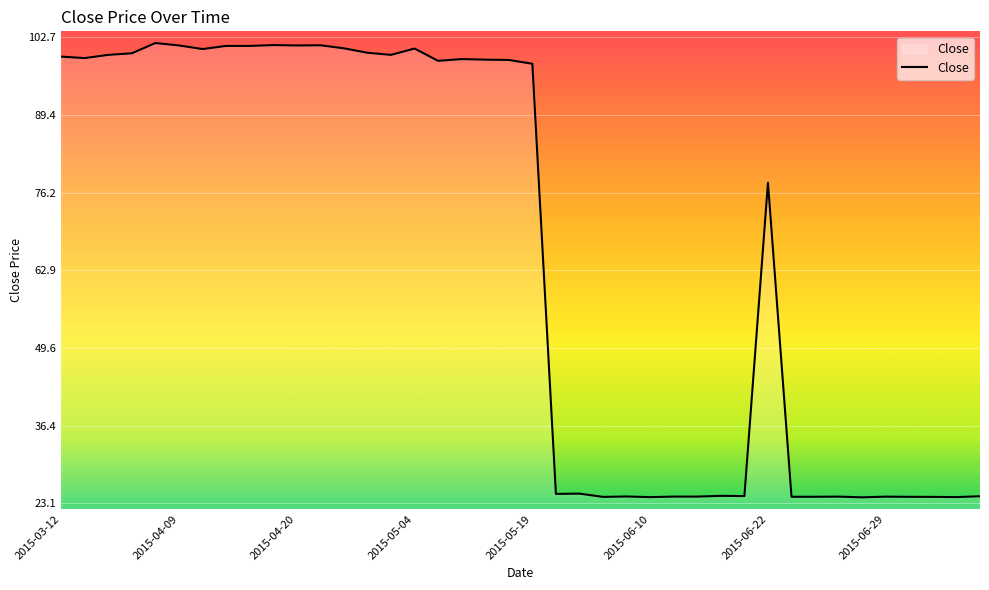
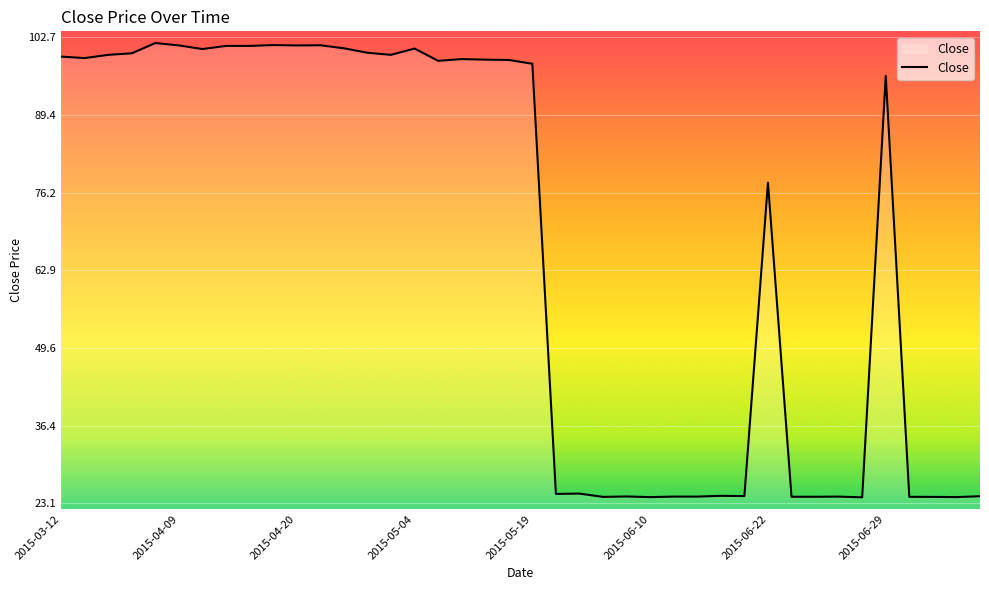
  {
    "2015-03-12": 99,
    "2015-04-09": 101,
    "2015-04-20": 101,
    "2015-05-04": 101,
    "2015-05-19": 98,
    "2015-06-10": 24,
    "2015-06-22": 78,
-   "2015-06-29": 24
+   "2015-06-29": 96
  }
